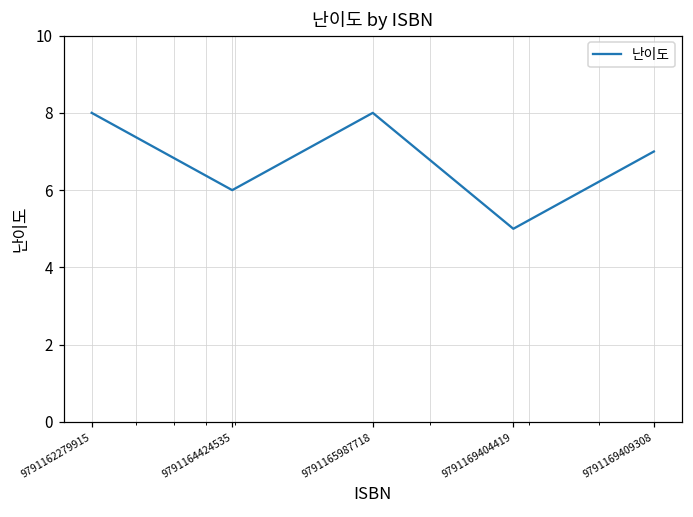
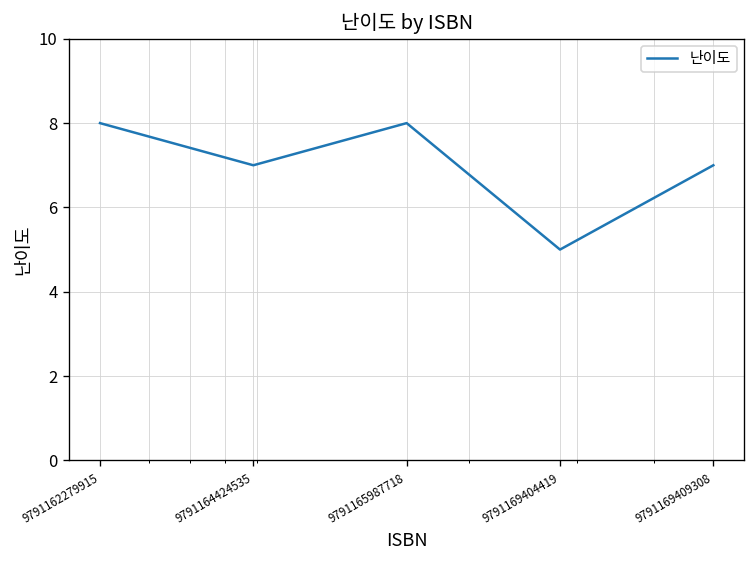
  {
    "9791162279915": 8,
-   "9791164424535": 6,
+   "9791164424535": 7,
    "9791165987718": 8,
    "9791169404419": 5,
    "9791169409308": 7
  }
